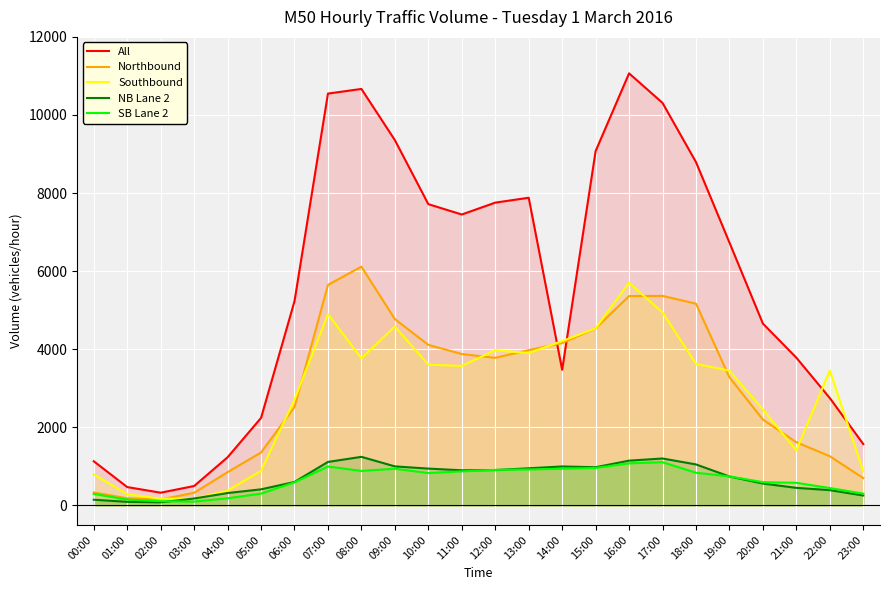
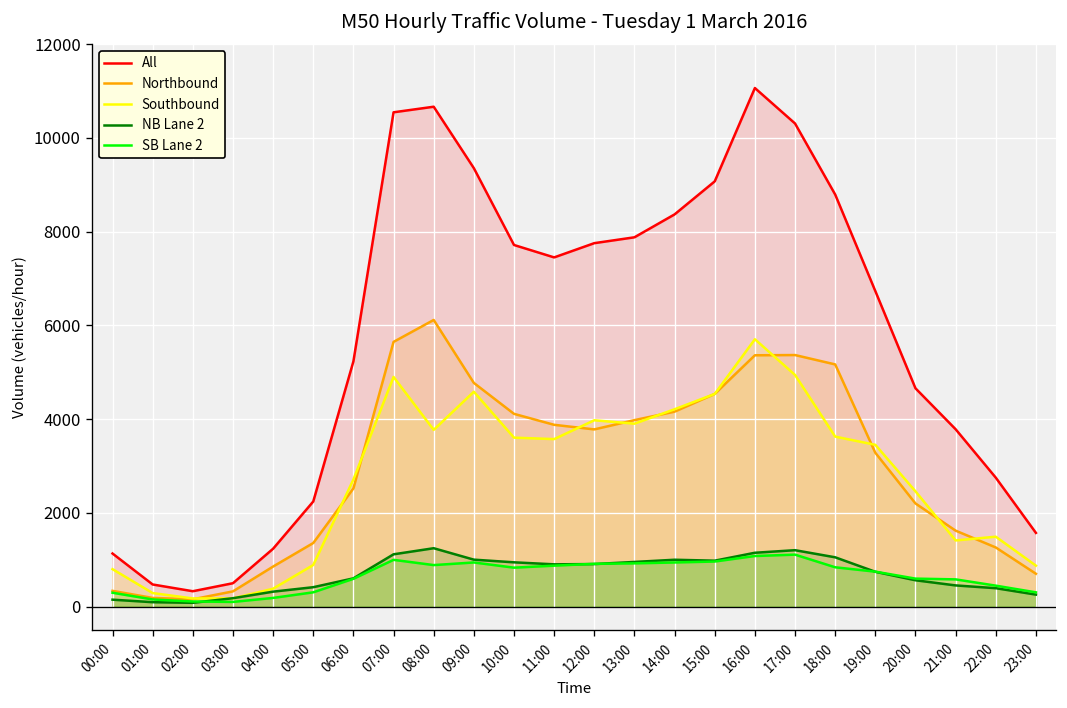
  {
    "All": {
      "00:00": 1100,
      "01:00": 500,
      "02:00": 300,
      "03:00": 500,
      "04:00": 1200,
      "05:00": 2200,
      "06:00": 5200,
      "07:00": 10500,
      "08:00": 10700,
      "09:00": 9400,
      "10:00": 7700,
      "11:00": 7500,
      "12:00": 7800,
      "13:00": 7900,
-     "14:00": 3500,
+     "14:00": 8400,
      "15:00": 9100,
      "16:00": 11100,
      "17:00": 10300,
      "18:00": 8800,
      "19:00": 6700,
      "20:00": 4700,
      "21:00": 3800,
      "22:00": 2800,
      "23:00": 1600
    },
    "Northbound": {
      "03:00": 300,
      "04:00": 900,
      "05:00": 1400,
      "06:00": 2500,
      "07:00": 5600,
      "08:00": 6100,
      "09:00": 4800,
      "10:00": 4100,
      "11:00": 3900,
      "12:00": 3800,
      "13:00": 4000,
      "16:00": 5400,
      "17:00": 5400,
      "18:00": 5200,
      "19:00": 3300,
      "20:00": 2200,
      "21:00": 1600,
      "22:00": 1300,
      "23:00": 700
    },
    "Southbound": {
      "00:00": 800,
      "01:00": 300,
      "05:00": 900,
      "06:00": 2700,
      "07:00": 4900,
      "08:00": 3800,
      "09:00": 4600,
      "10:00": 3600,
      "11:00": 3600,
      "12:00": 4000,
      "13:00": 3900,
      "16:00": 5700,
      "17:00": 4900,
      "18:00": 3600,
      "19:00": 3500,
      "20:00": 2500,
      "21:00": 1400,
-     "22:00": 3500,
+     "22:00": 1500,
      "23:00": 900
    },
    "NB Lane 2": {
      "00:00": 100,
      "05:00": 400,
      "07:00": 1100,
      "08:00": 1200,
      "10:00": 900,
      "16:00": 1100,
      "17:00": 1200,
      "18:00": 1100,
      "21:00": 500
    },
    "SB Lane 2": {
      "03:00": 100,
      "04:00": 200,
      "05:00": 300,
      "07:00": 1000,
      "08:00": 900,
      "10:00": 800,
      "16:00": 1100,
      "17:00": 1100,
      "18:00": 800,
      "21:00": 600
    }
  }
